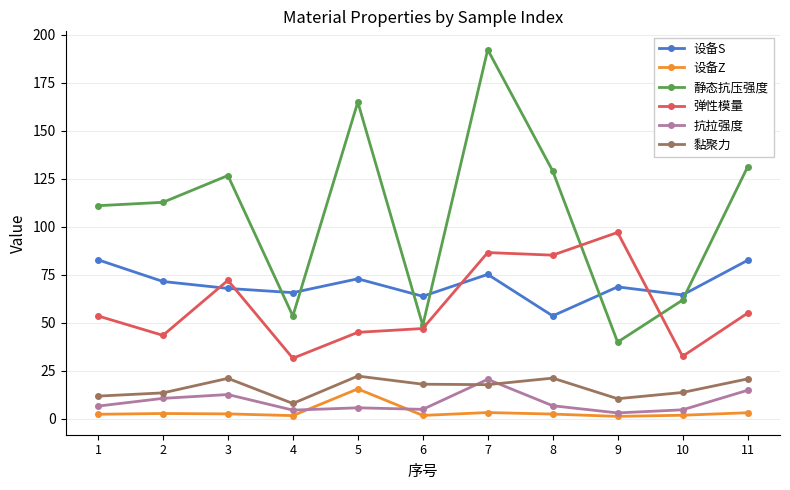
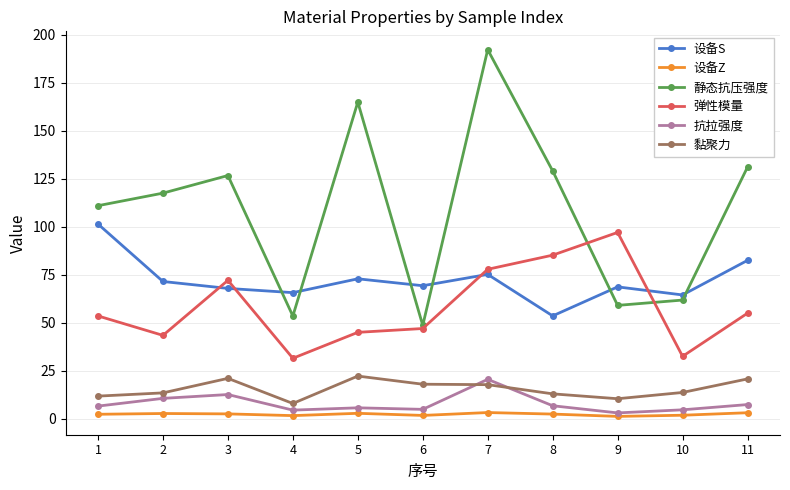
  {
    "设备S": {
-     "1": 83,
+     "1": 101,
      "2": 72,
      "3": 68,
      "4": 66,
      "5": 73,
-     "6": 64,
+     "6": 69,
      "7": 75,
      "8": 54,
      "9": 69,
      "10": 65,
      "11": 83
    },
    "设备Z": {
      "1": 2,
      "2": 3,
      "3": 3,
      "4": 2,
-     "5": 16,
+     "5": 3,
      "6": 2,
      "7": 3,
      "8": 3,
      "9": 1,
      "10": 2,
      "11": 3
    },
    "静态抗压强度": {
      "1": 111,
-     "2": 113,
+     "2": 117,
      "3": 127,
      "4": 54,
      "5": 165,
      "6": 49,
      "7": 192,
      "8": 129,
-     "9": 40,
+     "9": 59,
      "10": 62,
      "11": 131
    },
    "弹性模量": {
      "1": 54,
      "2": 43,
      "3": 72,
      "4": 32,
      "5": 45,
      "6": 47,
-     "7": 87,
+     "7": 78,
      "8": 85,
      "9": 97,
      "10": 33,
      "11": 55
    },
    "抗拉强度": {
      "1": 7,
      "2": 11,
      "3": 13,
      "4": 5,
      "5": 6,
      "6": 5,
      "7": 21,
      "8": 7,
      "9": 3,
      "10": 5,
-     "11": 15
+     "11": 7
    },
    "黏聚力": {
      "1": 12,
      "2": 14,
      "3": 21,
      "4": 8,
      "5": 22,
      "6": 18,
      "7": 18,
-     "8": 21,
+     "8": 13,
      "9": 10,
      "10": 14,
      "11": 21
    }
  }
